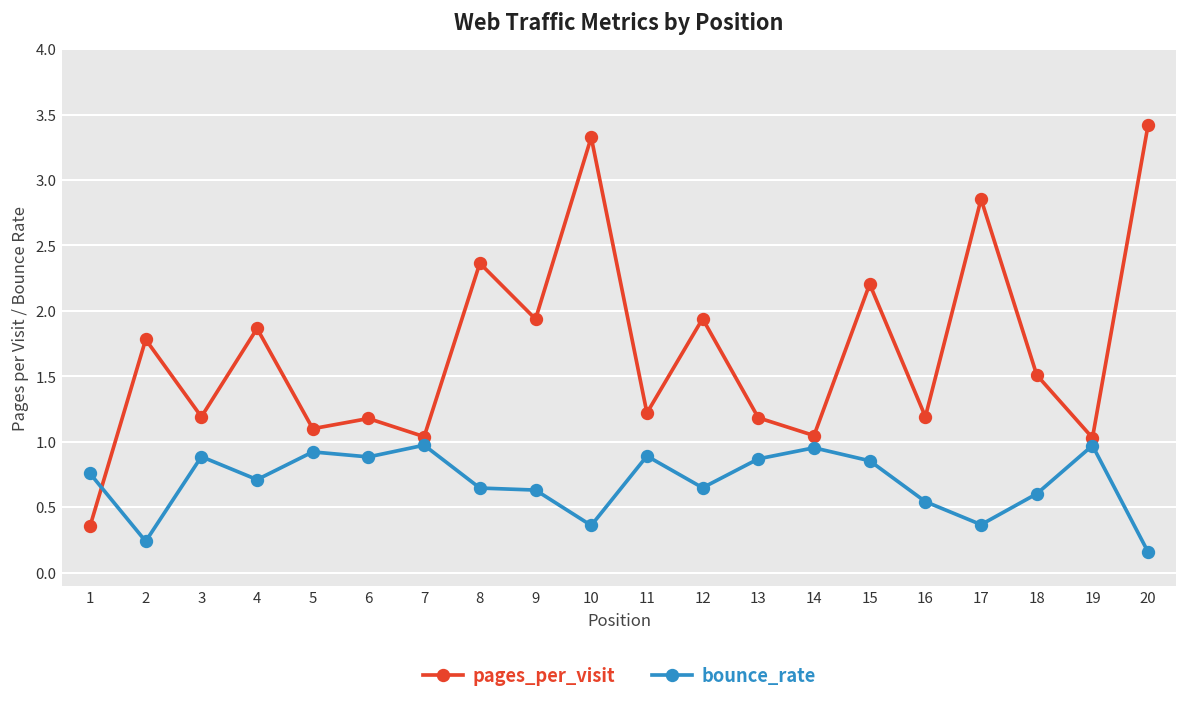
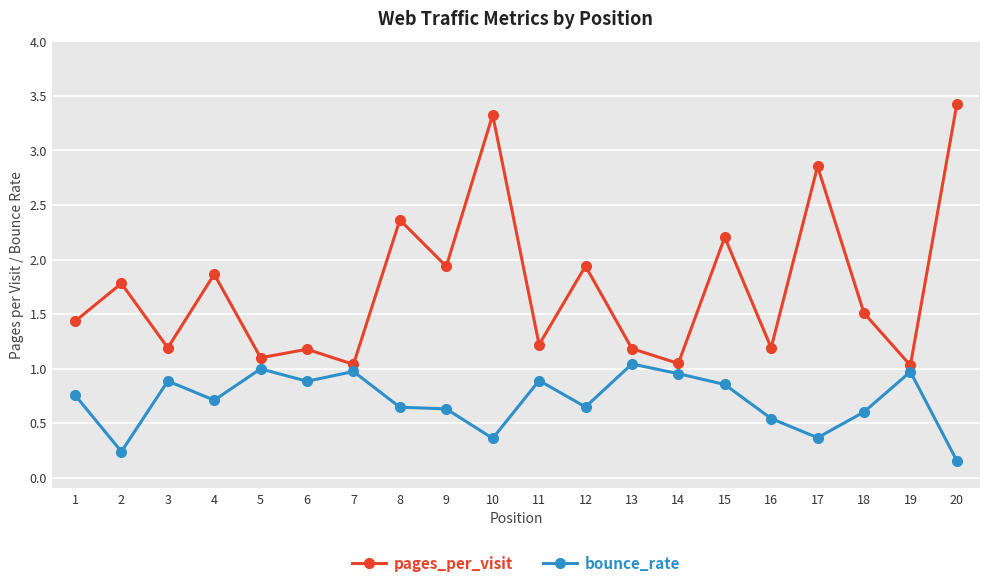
  {
    "pages_per_visit": {
-     "1": 0.35,
+     "1": 1.43,
      "2": 1.78,
      "3": 1.19,
      "4": 1.87,
      "5": 1.10,
      "6": 1.18,
      "7": 1.04,
      "8": 2.36,
      "9": 1.94,
      "10": 3.33,
      "11": 1.22,
      "12": 1.94,
      "13": 1.18,
      "14": 1.05,
      "15": 2.20,
      "16": 1.19,
      "17": 2.85,
      "18": 1.51,
      "19": 1.03,
      "20": 3.42
    },
    "bounce_rate": {
      "1": 0.76,
      "2": 0.24,
      "3": 0.89,
      "4": 0.71,
-     "5": 0.92,
+     "5": 1.00,
      "6": 0.88,
      "7": 0.97,
      "8": 0.65,
      "9": 0.63,
      "10": 0.36,
      "11": 0.89,
      "12": 0.65,
-     "13": 0.87,
+     "13": 1.04,
      "14": 0.95,
      "15": 0.85,
      "16": 0.54,
      "17": 0.37,
      "18": 0.60,
      "19": 0.97,
      "20": 0.16
    }
  }
